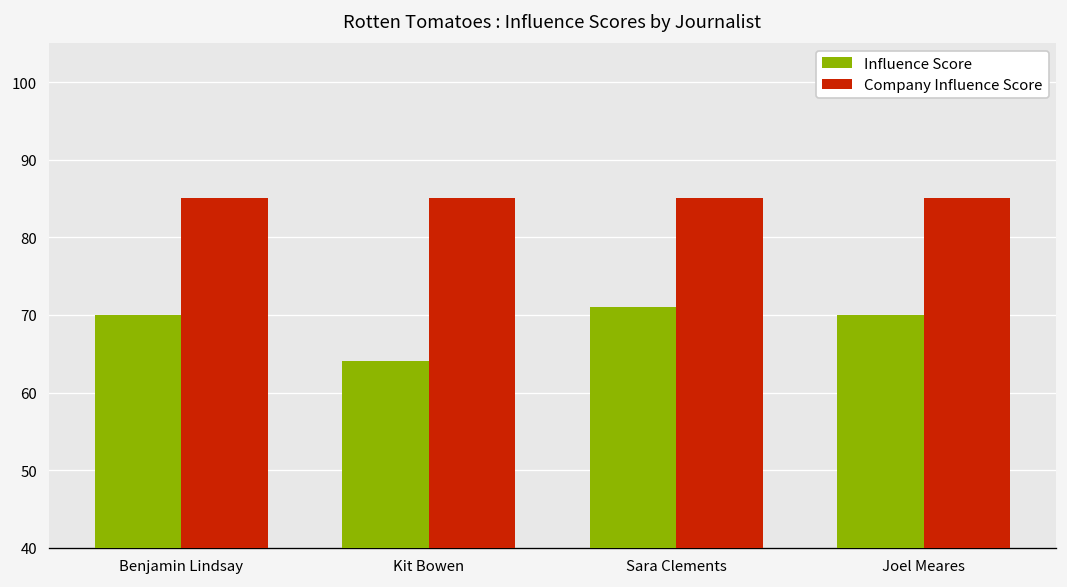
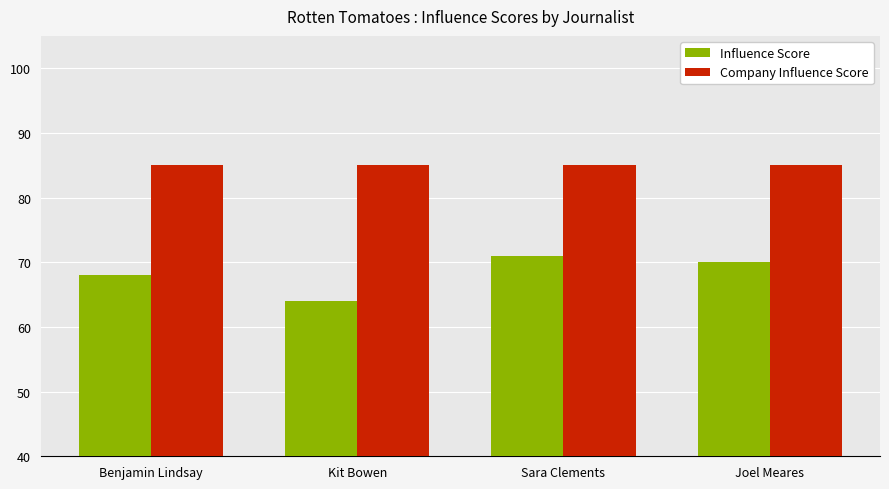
  {
    "Influence Score": {
-     "Benjamin Lindsay": 70,
+     "Benjamin Lindsay": 68,
      "Kit Bowen": 64,
      "Sara Clements": 71,
      "Joel Meares": 70
    },
    "Company Influence Score": {
      "Benjamin Lindsay": 85,
      "Kit Bowen": 85,
      "Sara Clements": 85,
      "Joel Meares": 85
    }
  }
